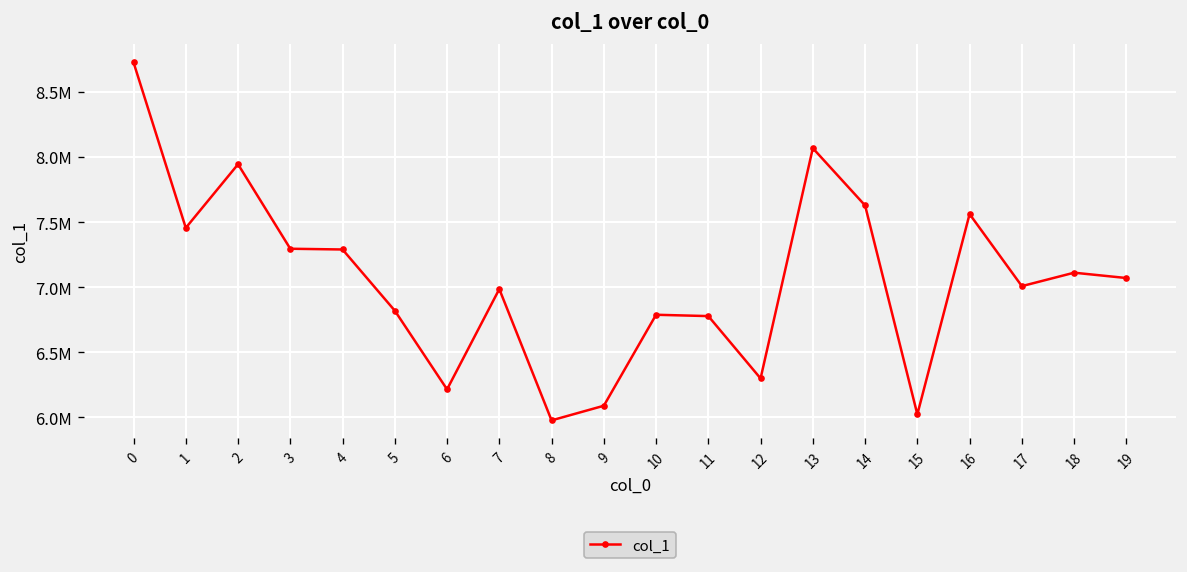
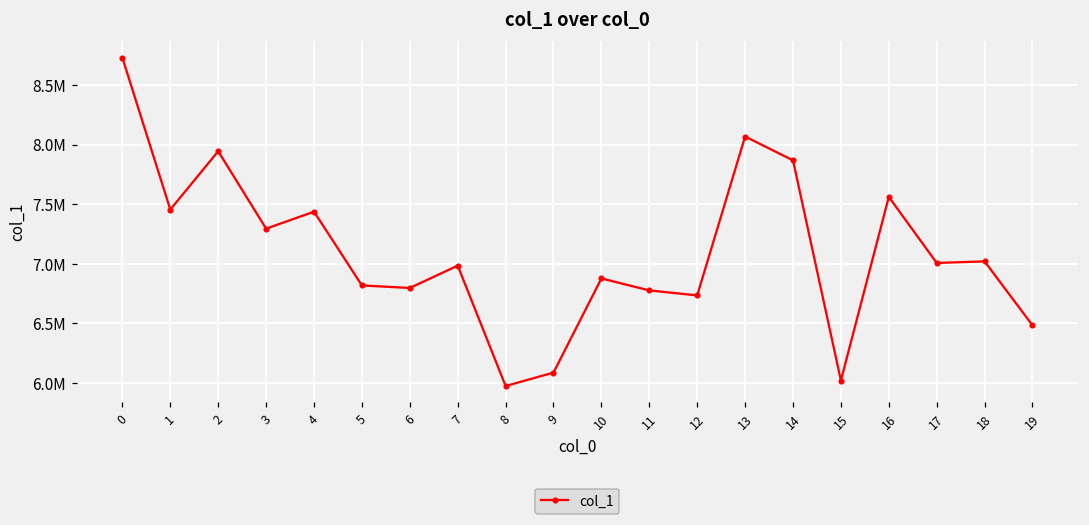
  {
    "0": 8730000,
    "1": 7460000,
    "2": 7940000,
    "3": 7290000,
-   "4": 7290000,
+   "4": 7440000,
    "5": 6820000,
-   "6": 6210000,
+   "6": 6800000,
    "7": 6980000,
    "8": 5980000,
    "9": 6090000,
-   "10": 6790000,
+   "10": 6880000,
    "11": 6780000,
-   "12": 6300000,
+   "12": 6740000,
    "13": 8070000,
-   "14": 7630000,
+   "14": 7870000,
    "15": 6020000,
    "16": 7560000,
    "17": 7010000,
-   "18": 7110000,
-   "19": 7070000
+   "18": 7020000,
+   "19": 6480000
  }
